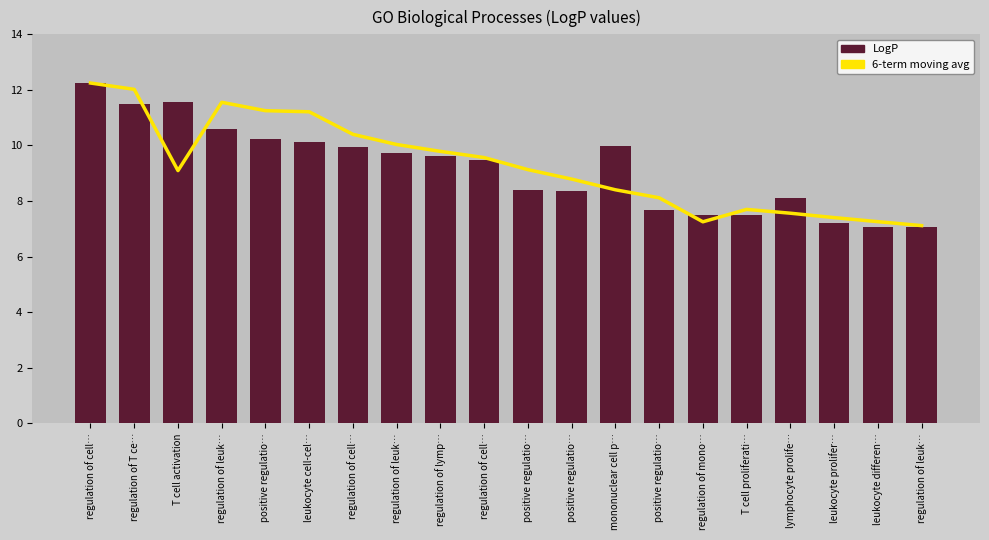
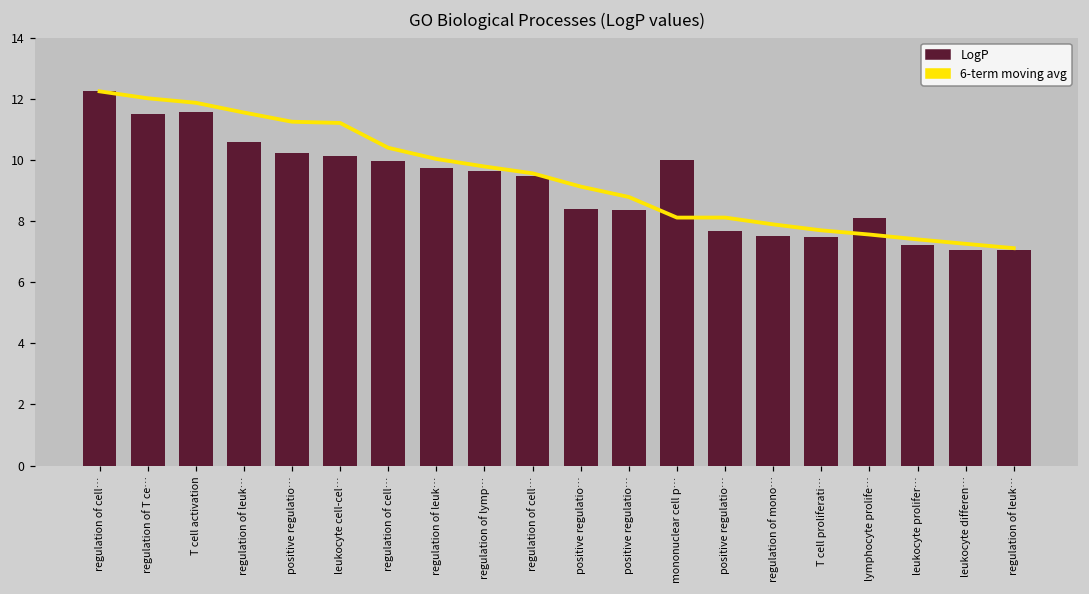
  {
    "6-term moving avg": {
      "regulation of T ce…": 12.0,
-     "T cell activation": 9.1,
+     "T cell activation": 11.9,
      "leukocyte cell-cel…": 11.2,
      "regulation of lymp…": 9.8,
-     "mononuclear cell p…": 8.4,
-     "regulation of mono…": 7.3,
+     "mononuclear cell p…": 8.1,
+     "regulation of mono…": 7.9,
      "T cell proliferati…": 7.7,
      "lymphocyte prolife…": 7.6,
      "leukocyte prolifer…": 7.4,
      "leukocyte differen…": 7.3
    },
    "LogP": {
      "regulation of T ce…": 11.5,
      "T cell activation": 11.6,
      "leukocyte cell-cel…": 10.1,
      "regulation of lymp…": 9.6,
      "mononuclear cell p…": 10.0,
      "regulation of mono…": 7.5,
      "T cell proliferati…": 7.5,
      "lymphocyte prolife…": 8.1,
      "leukocyte prolifer…": 7.2,
      "leukocyte differen…": 7.1
    }
  }
